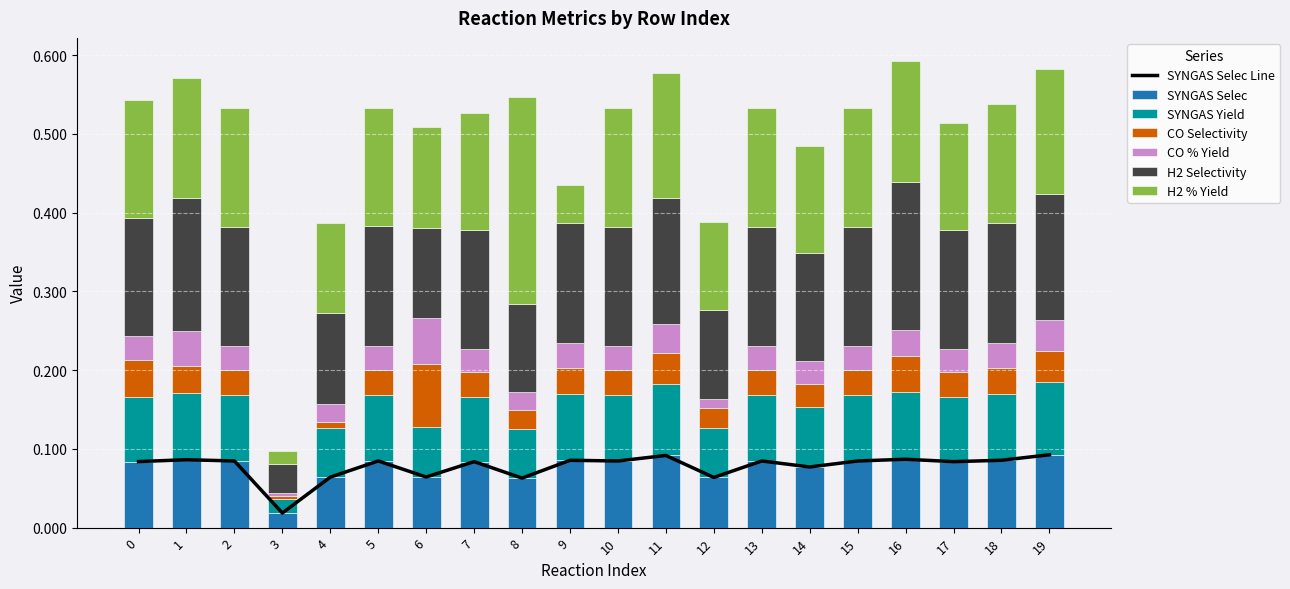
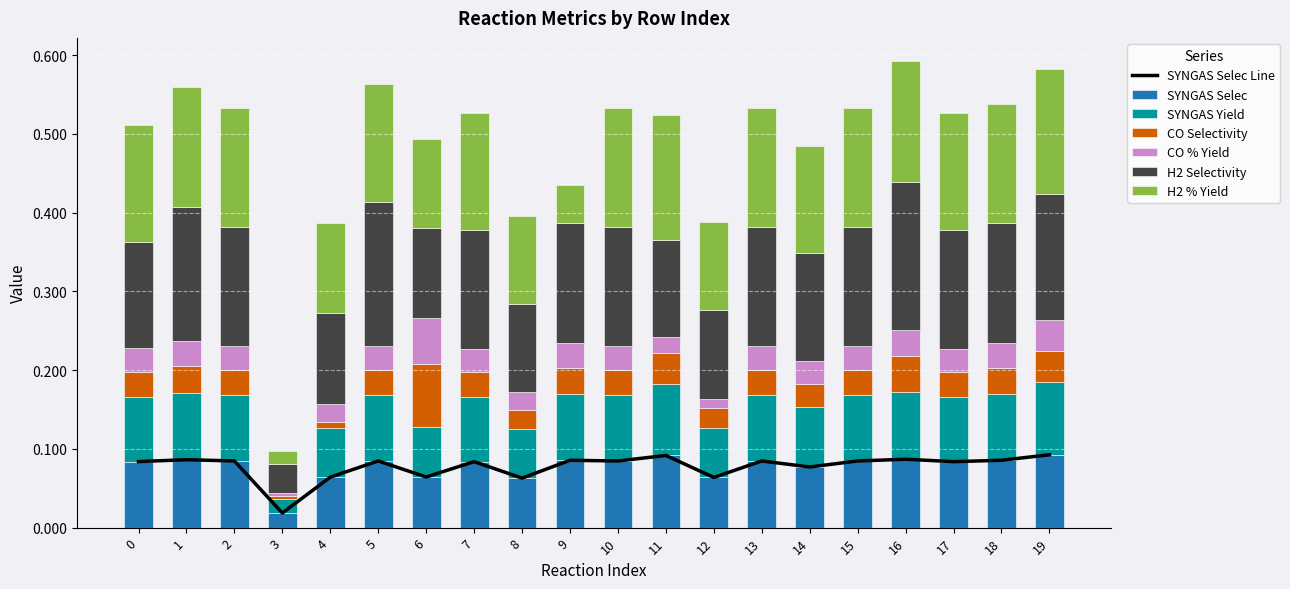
  {
    "CO Selectivity": {
-     "0": 0.05,
+     "0": 0.03,
      "1": 0.03,
      "2": 0.03,
      "3": 0.00,
      "4": 0.01,
      "5": 0.03,
      "6": 0.08,
      "7": 0.03,
      "8": 0.02,
      "9": 0.03,
      "10": 0.03,
      "11": 0.04,
      "12": 0.02,
      "13": 0.03,
      "14": 0.03,
      "15": 0.03,
      "16": 0.05,
      "17": 0.03,
      "18": 0.03,
      "19": 0.04
    },
    "CO % Yield": {
      "0": 0.03,
-     "1": 0.04,
+     "1": 0.03,
      "2": 0.03,
      "3": 0.00,
      "4": 0.02,
      "5": 0.03,
      "6": 0.06,
      "7": 0.03,
      "8": 0.02,
      "9": 0.03,
      "10": 0.03,
-     "11": 0.04,
+     "11": 0.02,
      "12": 0.01,
      "13": 0.03,
      "14": 0.03,
      "15": 0.03,
      "16": 0.03,
      "17": 0.03,
      "18": 0.03,
      "19": 0.04
    },
    "H2 Selectivity": {
-     "0": 0.15,
+     "0": 0.13,
      "1": 0.17,
      "2": 0.15,
      "3": 0.04,
      "4": 0.12,
-     "5": 0.15,
+     "5": 0.18,
      "6": 0.11,
      "7": 0.15,
      "8": 0.11,
      "9": 0.15,
      "10": 0.15,
-     "11": 0.16,
+     "11": 0.12,
      "12": 0.11,
      "13": 0.15,
      "14": 0.14,
      "15": 0.15,
      "16": 0.19,
      "17": 0.15,
      "18": 0.15,
      "19": 0.16
    },
    "H2 % Yield": {
      "0": 0.15,
      "1": 0.15,
      "2": 0.15,
      "3": 0.02,
      "4": 0.11,
      "5": 0.15,
-     "6": 0.13,
+     "6": 0.11,
      "7": 0.15,
-     "8": 0.26,
+     "8": 0.11,
      "9": 0.05,
      "10": 0.15,
      "11": 0.16,
      "12": 0.11,
      "13": 0.15,
      "14": 0.14,
      "15": 0.15,
      "16": 0.15,
-     "17": 0.14,
+     "17": 0.15,
      "18": 0.15,
      "19": 0.16
    }
  }
